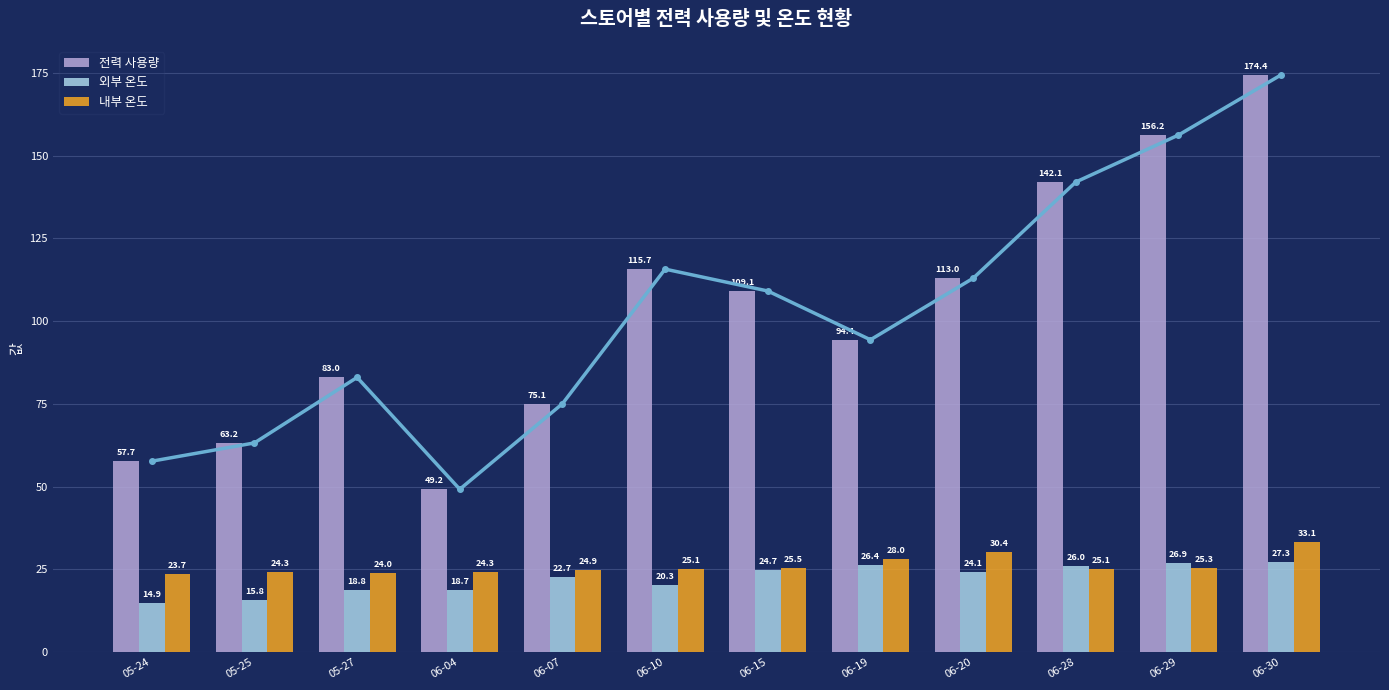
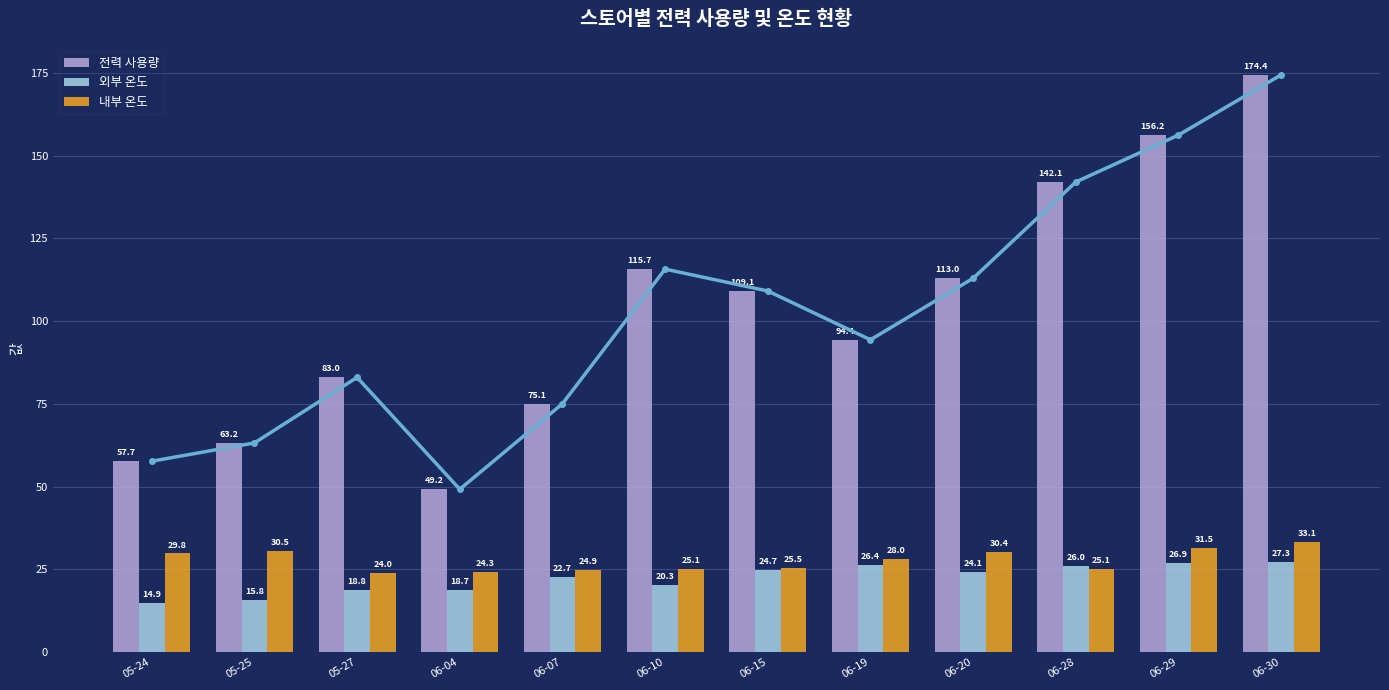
  {
    "내부 온도": {
-     "05-24": 23.7,
-     "05-25": 24.3,
+     "05-24": 29.8,
+     "05-25": 30.5,
      "05-27": 24.0,
      "06-04": 24.3,
      "06-07": 24.9,
      "06-10": 25.1,
      "06-15": 25.5,
      "06-19": 28.0,
      "06-20": 30.4,
      "06-28": 25.1,
-     "06-29": 25.3,
+     "06-29": 31.5,
      "06-30": 33.1
    }
  }
